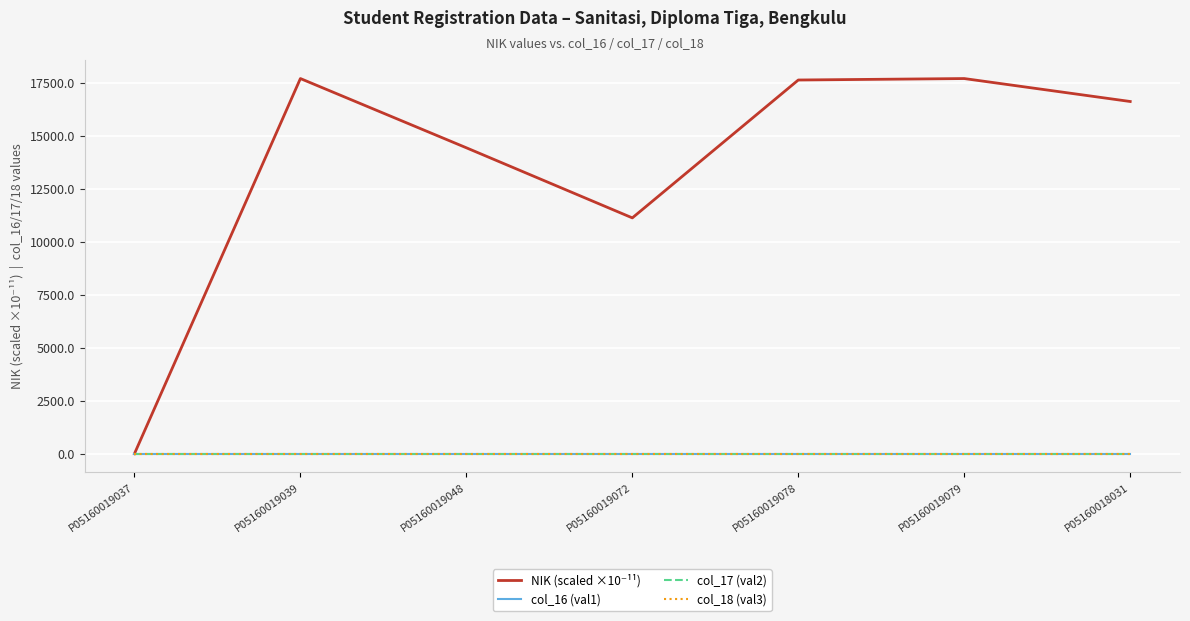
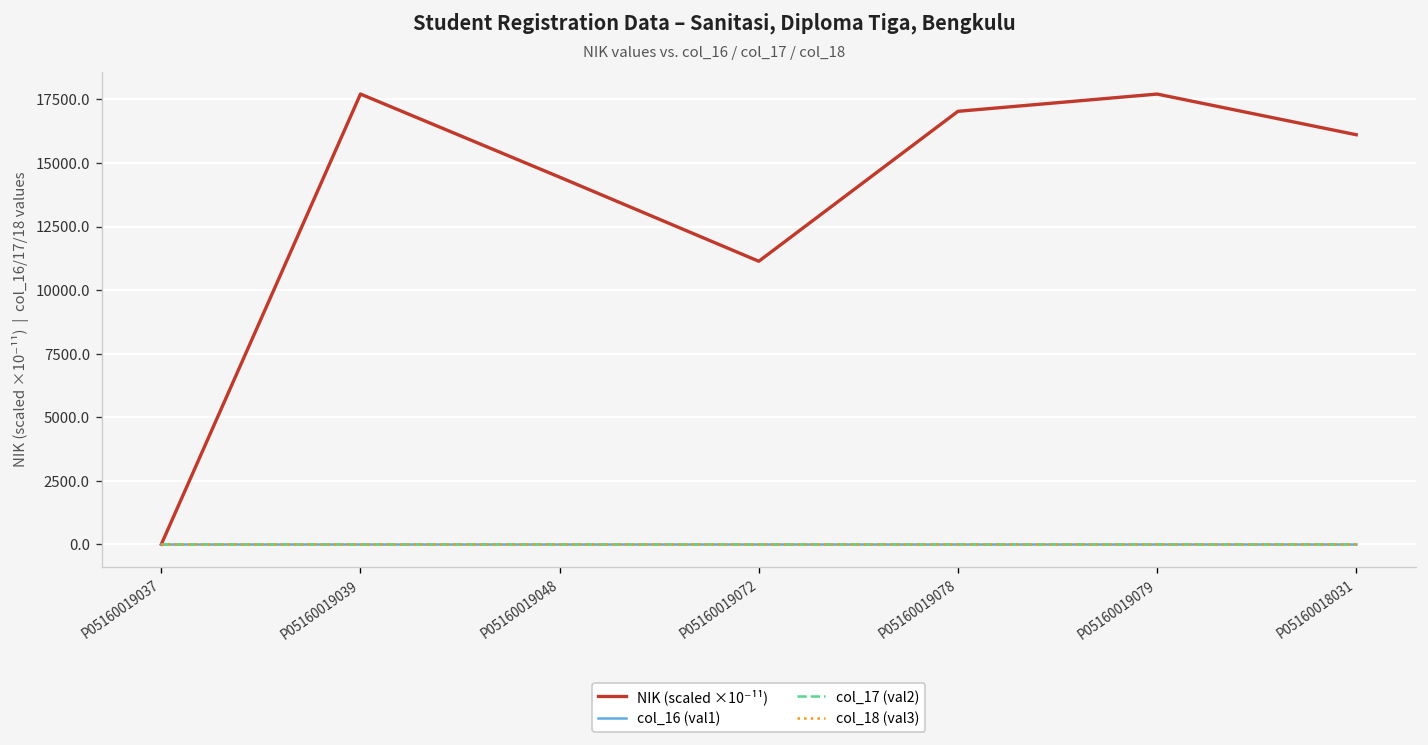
  {
    "NIK (scaled ×10⁻¹¹)": {
      "P05160019039": 17700,
      "P05160019048": 14400,
      "P05160019072": 11100,
-     "P05160019078": 17600,
+     "P05160019078": 17000,
      "P05160019079": 17700,
-     "P05160018031": 16600
+     "P05160018031": 16100
    },
    "col_18 (val3)": {
      "P05160019039": 0,
      "P05160019048": 0,
      "P05160019072": 0,
      "P05160019078": 0,
      "P05160019079": 0,
      "P05160018031": 0
    }
  }
